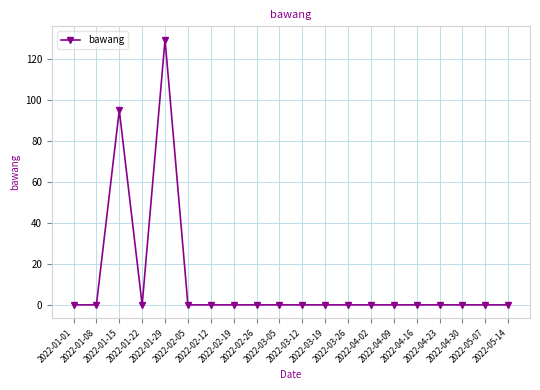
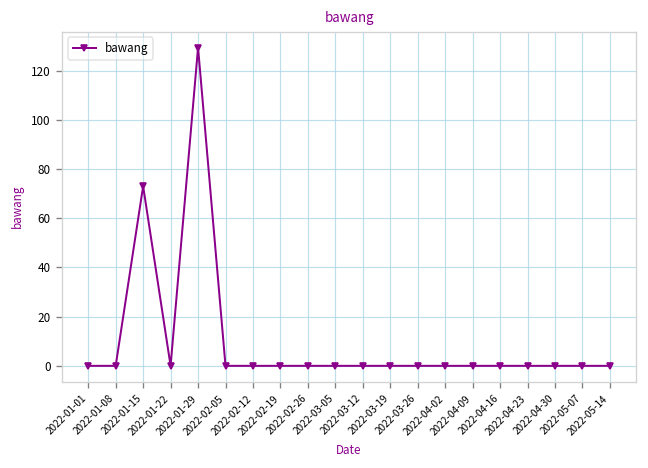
  {
    "2022-01-01": 0,
    "2022-01-08": 0,
-   "2022-01-15": 95,
+   "2022-01-15": 73,
    "2022-01-22": 0,
    "2022-01-29": 129,
    "2022-02-05": 0,
    "2022-02-12": 0,
    "2022-02-19": 0,
    "2022-02-26": 0,
    "2022-03-05": 0,
    "2022-03-12": 0,
    "2022-03-19": 0,
    "2022-03-26": 0,
    "2022-04-02": 0,
    "2022-04-09": 0,
    "2022-04-16": 0,
    "2022-04-23": 0,
    "2022-04-30": 0,
    "2022-05-07": 0,
    "2022-05-14": 0
  }
